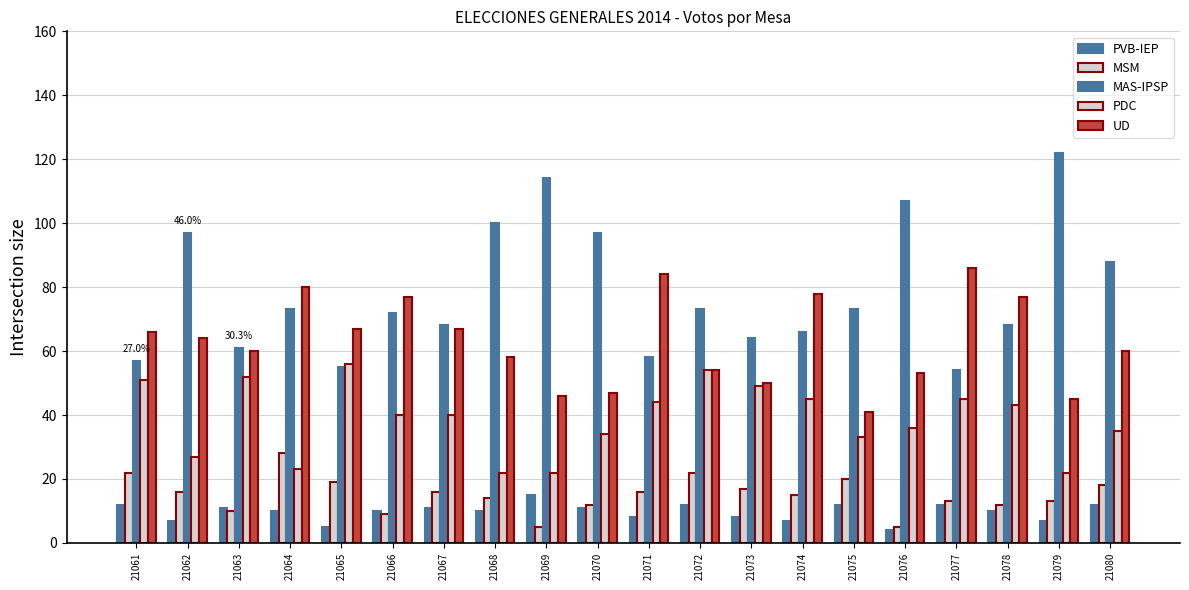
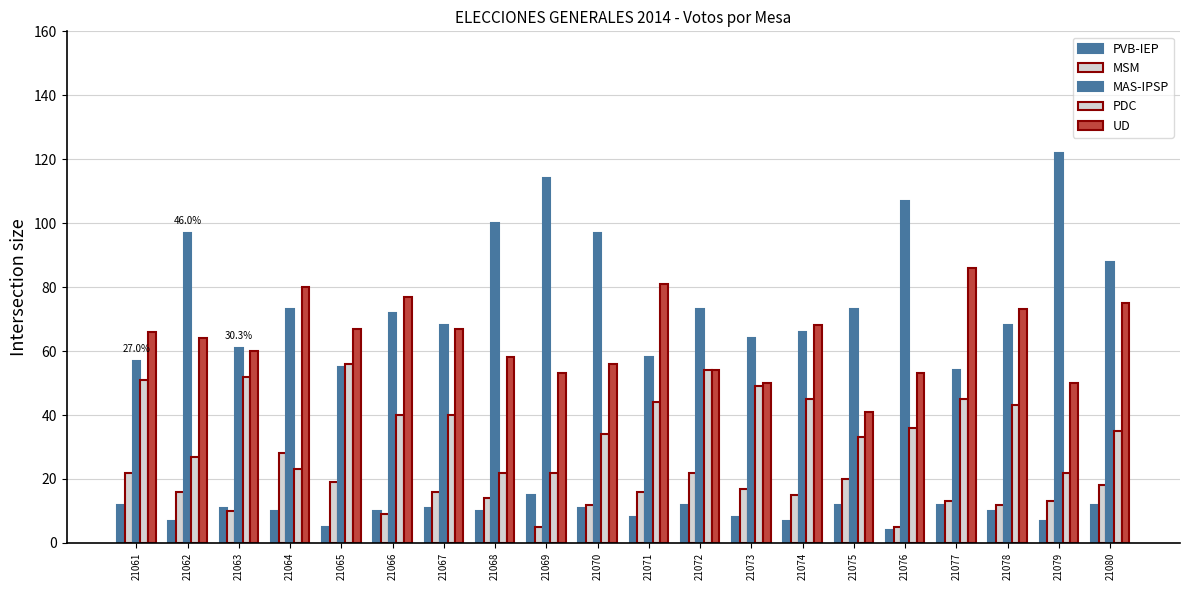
  {
    "UD": {
      "21061": 66,
      "21062": 64,
      "21063": 60,
      "21064": 80,
      "21065": 67,
      "21066": 77,
      "21067": 67,
      "21068": 58,
-     "21069": 46,
-     "21070": 47,
-     "21071": 84,
+     "21069": 53,
+     "21070": 56,
+     "21071": 81,
      "21072": 54,
      "21073": 50,
-     "21074": 78,
+     "21074": 68,
      "21075": 41,
      "21076": 53,
      "21077": 86,
-     "21078": 77,
-     "21079": 45,
-     "21080": 60
+     "21078": 73,
+     "21079": 50,
+     "21080": 75
    }
  }
